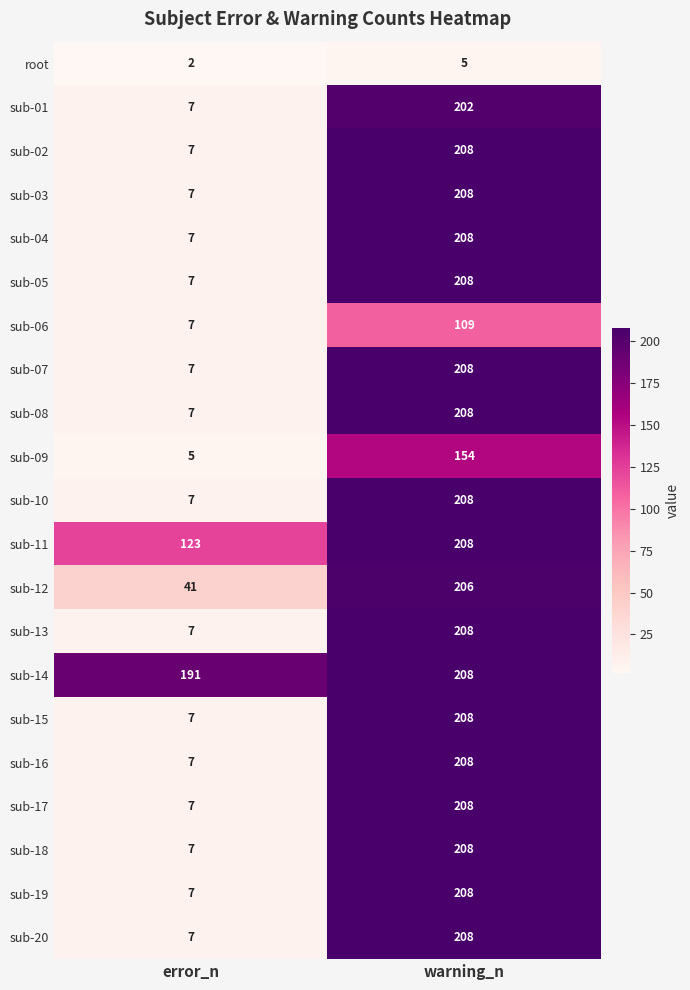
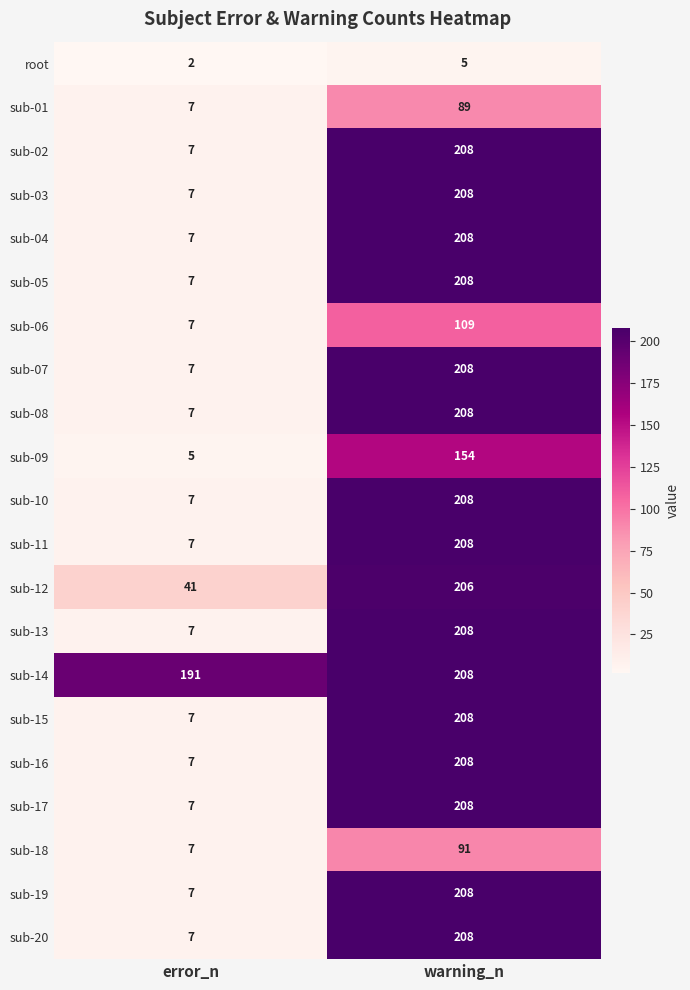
  {
    "root": {
      "error_n": 2,
      "warning_n": 5
    },
    "sub-01": {
      "error_n": 7,
-     "warning_n": 202
+     "warning_n": 89
    },
    "sub-02": {
      "error_n": 7,
      "warning_n": 208
    },
    "sub-03": {
      "error_n": 7,
      "warning_n": 208
    },
    "sub-04": {
      "error_n": 7,
      "warning_n": 208
    },
    "sub-05": {
      "error_n": 7,
      "warning_n": 208
    },
    "sub-06": {
      "error_n": 7,
      "warning_n": 109
    },
    "sub-07": {
      "error_n": 7,
      "warning_n": 208
    },
    "sub-08": {
      "error_n": 7,
      "warning_n": 208
    },
    "sub-09": {
      "error_n": 5,
      "warning_n": 154
    },
    "sub-10": {
      "error_n": 7,
      "warning_n": 208
    },
    "sub-11": {
-     "error_n": 123,
+     "error_n": 7,
      "warning_n": 208
    },
    "sub-12": {
      "error_n": 41,
      "warning_n": 206
    },
    "sub-13": {
      "error_n": 7,
      "warning_n": 208
    },
    "sub-14": {
      "error_n": 191,
      "warning_n": 208
    },
    "sub-15": {
      "error_n": 7,
      "warning_n": 208
    },
    "sub-16": {
      "error_n": 7,
      "warning_n": 208
    },
    "sub-17": {
      "error_n": 7,
      "warning_n": 208
    },
    "sub-18": {
      "error_n": 7,
-     "warning_n": 208
+     "warning_n": 91
    },
    "sub-19": {
      "error_n": 7,
      "warning_n": 208
    },
    "sub-20": {
      "error_n": 7,
      "warning_n": 208
    }
  }
